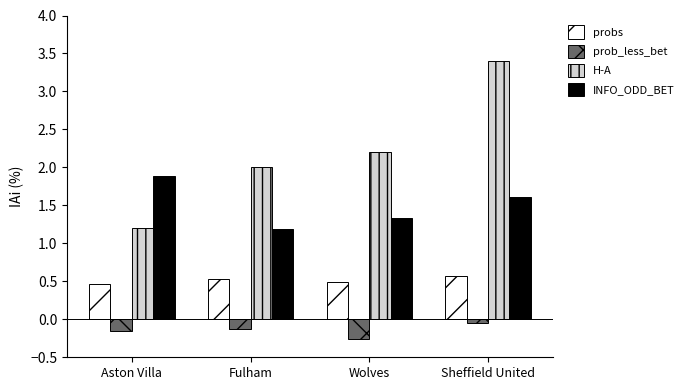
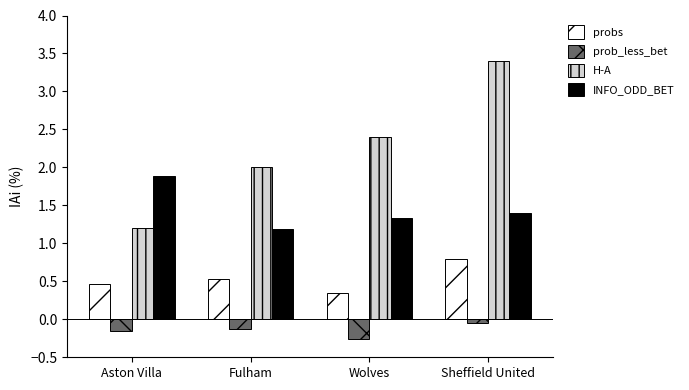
  {
    "probs": {
      "Aston Villa": 0.5,
      "Fulham": 0.5,
-     "Wolves": 0.5,
-     "Sheffield United": 0.6
+     "Wolves": 0.3,
+     "Sheffield United": 0.8
    },
    "prob_less_bet": {
      "Aston Villa": -0.1,
      "Fulham": -0.1,
      "Wolves": -0.3,
      "Sheffield United": -0.1
    },
    "H-A": {
      "Aston Villa": 1.2,
      "Fulham": 2.0,
-     "Wolves": 2.2,
+     "Wolves": 2.4,
      "Sheffield United": 3.4
    },
    "INFO_ODD_BET": {
      "Aston Villa": 1.9,
      "Fulham": 1.2,
      "Wolves": 1.3,
-     "Sheffield United": 1.6
+     "Sheffield United": 1.4
    }
  }
